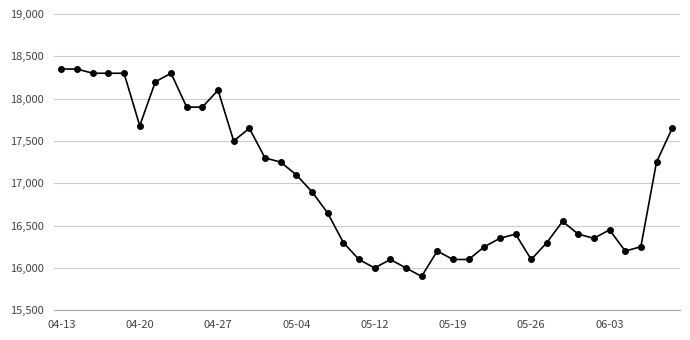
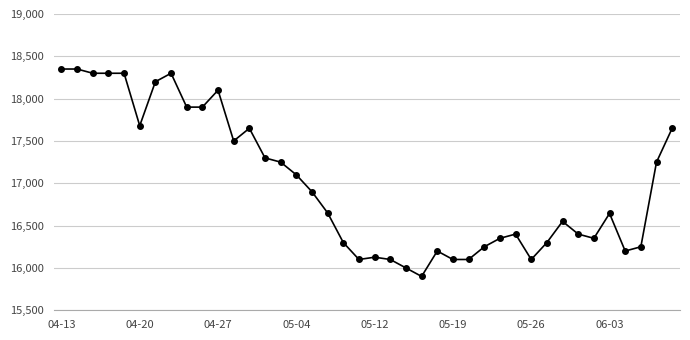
  {
    "04-13": "18,400",
    "04-20": "17,700",
    "04-27": "18,100",
    "05-04": "17,100",
-   "05-12": "16,000",
+   "05-12": "16,100",
    "05-19": "16,100",
    "05-26": "16,100",
-   "06-03": "16,500"
+   "06-03": "16,600"
  }
